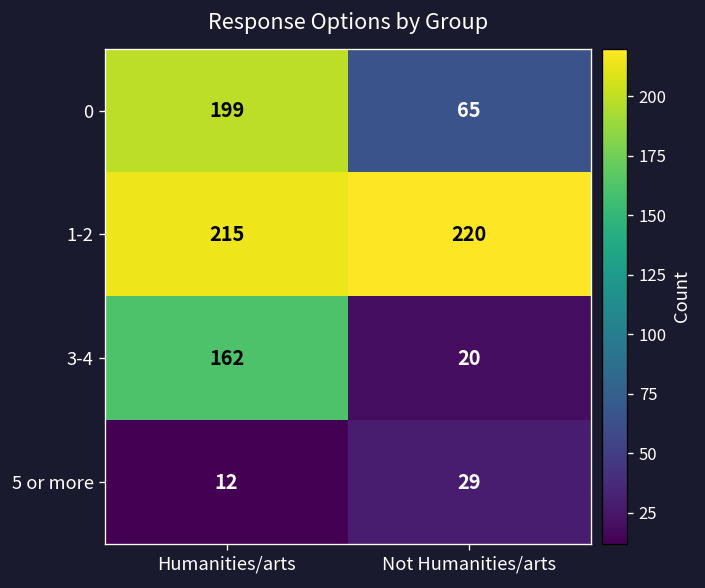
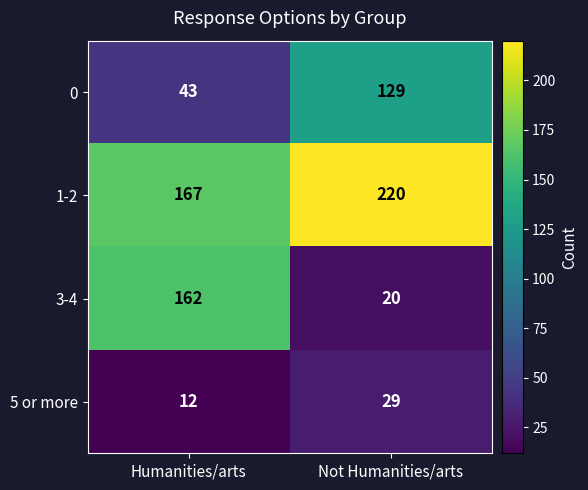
  {
    "0": {
-     "Humanities/arts": 199,
-     "Not Humanities/arts": 65
+     "Humanities/arts": 43,
+     "Not Humanities/arts": 129
    },
    "1-2": {
-     "Humanities/arts": 215,
+     "Humanities/arts": 167,
      "Not Humanities/arts": 220
    },
    "3-4": {
      "Humanities/arts": 162,
      "Not Humanities/arts": 20
    },
    "5 or more": {
      "Humanities/arts": 12,
      "Not Humanities/arts": 29
    }
  }
